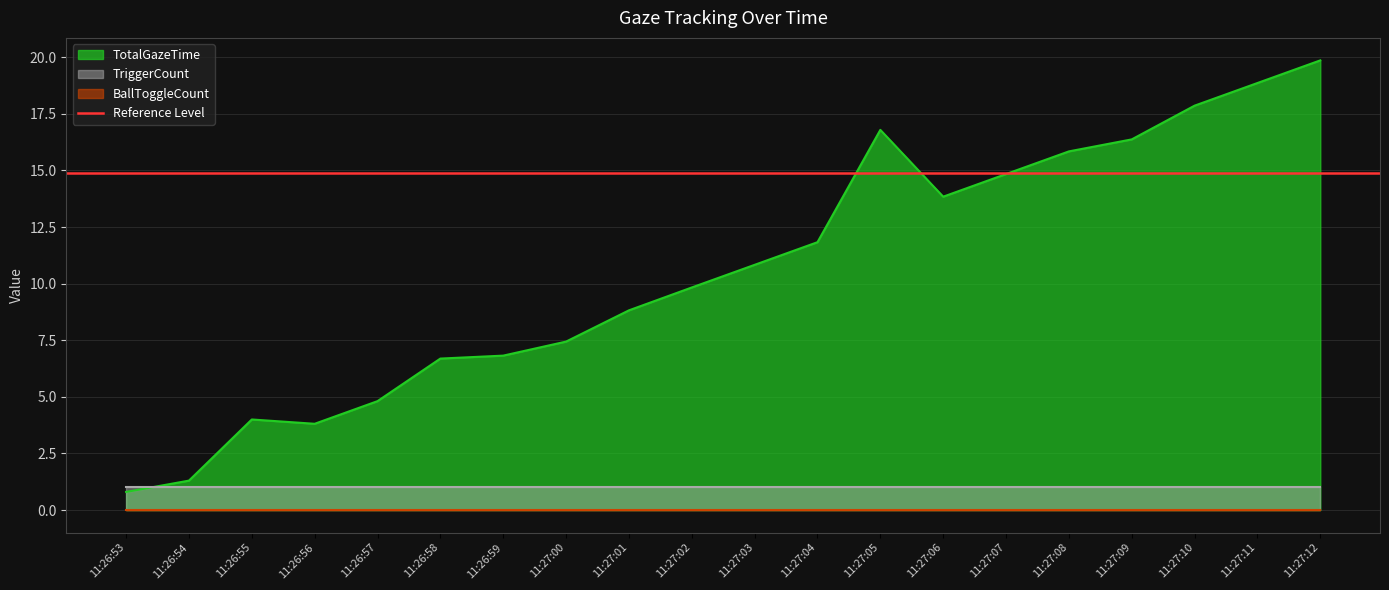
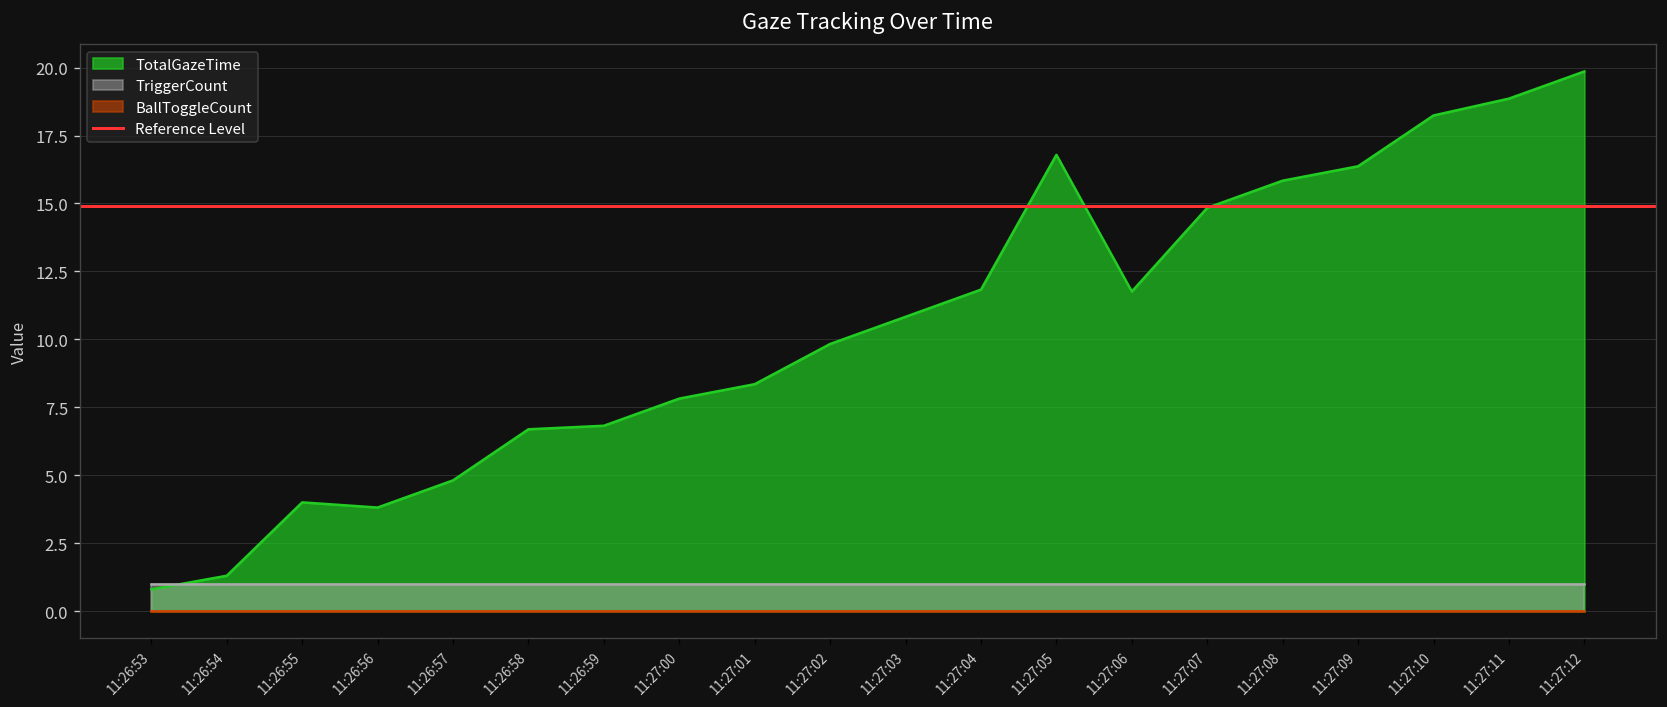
  {
    "TotalGazeTime": {
      "11:26:53": 0.8,
      "11:26:54": 1.3,
      "11:26:55": 4.0,
      "11:26:56": 3.8,
      "11:26:57": 4.8,
      "11:26:58": 6.7,
      "11:26:59": 6.8,
-     "11:27:00": 7.4,
-     "11:27:01": 8.8,
+     "11:27:00": 7.8,
+     "11:27:01": 8.4,
      "11:27:02": 9.8,
      "11:27:03": 10.8,
      "11:27:04": 11.8,
      "11:27:05": 16.8,
-     "11:27:06": 13.8,
+     "11:27:06": 11.8,
      "11:27:07": 14.8,
      "11:27:08": 15.8,
      "11:27:09": 16.4,
-     "11:27:10": 17.9,
+     "11:27:10": 18.2,
      "11:27:11": 18.9,
      "11:27:12": 19.9
    },
    "TriggerCount": {
      "11:26:53": 1.0,
      "11:26:54": 1.0,
      "11:26:55": 1.0,
      "11:26:56": 1.0,
      "11:26:57": 1.0,
      "11:26:58": 1.0,
      "11:26:59": 1.0,
      "11:27:00": 1.0,
      "11:27:01": 1.0,
      "11:27:02": 1.0,
      "11:27:03": 1.0,
      "11:27:04": 1.0,
      "11:27:05": 1.0,
      "11:27:06": 1.0,
      "11:27:07": 1.0,
      "11:27:08": 1.0,
      "11:27:09": 1.0,
      "11:27:10": 1.0,
      "11:27:11": 1.0,
      "11:27:12": 1.0
    },
    "BallToggleCount": {
      "11:26:53": 0.0,
      "11:26:54": 0.0,
      "11:26:55": 0.0,
      "11:26:56": 0.0,
      "11:26:57": 0.0,
      "11:26:58": 0.0,
      "11:26:59": 0.0,
      "11:27:00": 0.0,
      "11:27:01": 0.0,
      "11:27:02": 0.0,
      "11:27:03": 0.0,
      "11:27:04": 0.0,
      "11:27:05": 0.0,
      "11:27:06": 0.0,
      "11:27:07": 0.0,
      "11:27:08": 0.0,
      "11:27:09": 0.0,
      "11:27:10": 0.0,
      "11:27:11": 0.0,
      "11:27:12": 0.0
    }
  }
